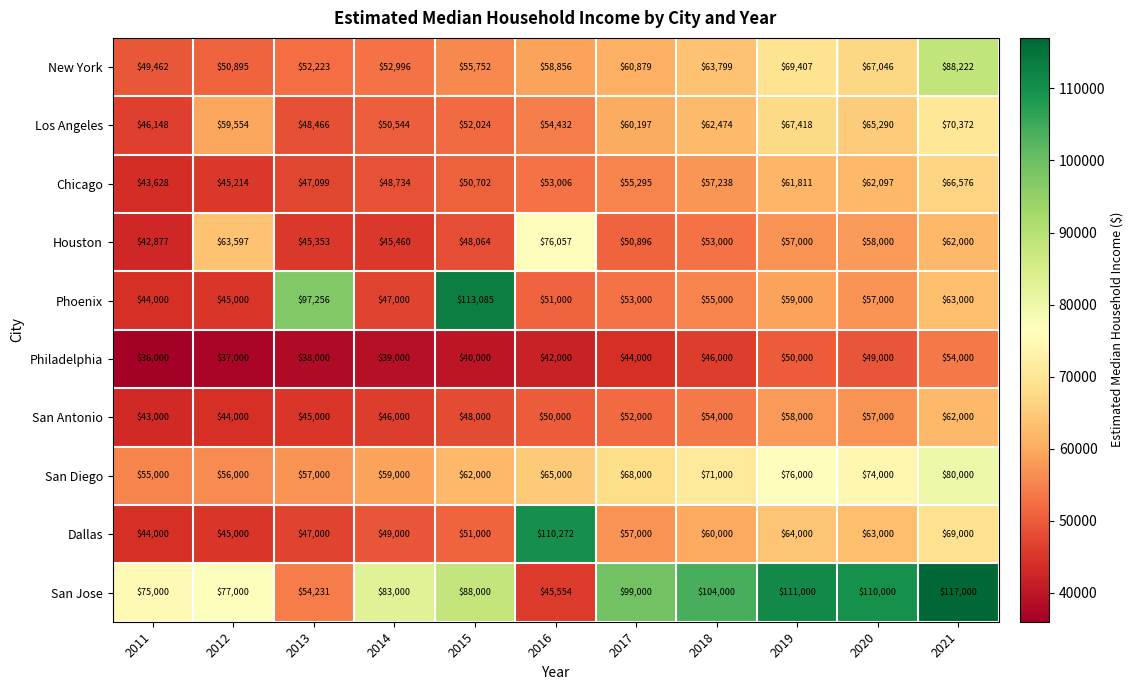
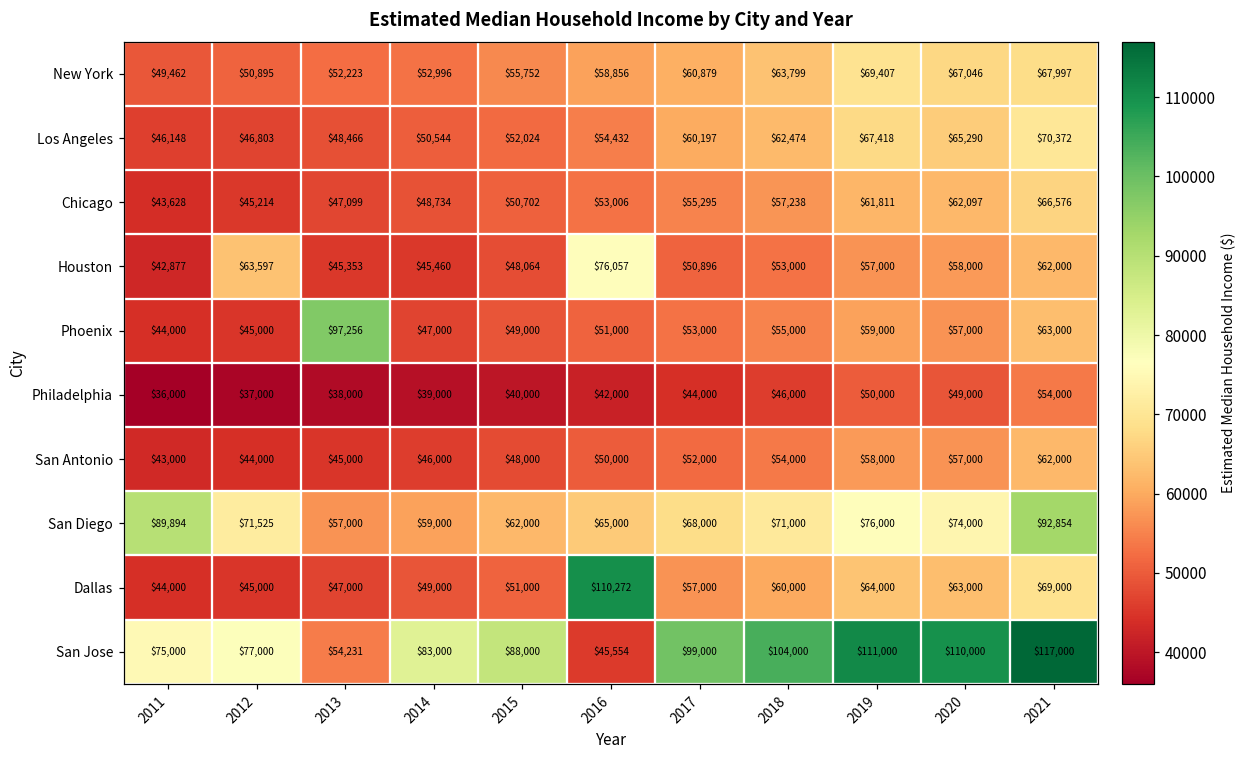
  {
    "New York": {
      "2011": "$49,462",
      "2012": "$50,895",
      "2013": "$52,223",
      "2014": "$52,996",
      "2015": "$55,752",
      "2016": "$58,856",
      "2017": "$60,879",
      "2018": "$63,799",
      "2019": "$69,407",
      "2020": "$67,046",
-     "2021": "$88,222"
+     "2021": "$67,997"
    },
    "Los Angeles": {
      "2011": "$46,148",
-     "2012": "$59,554",
+     "2012": "$46,803",
      "2013": "$48,466",
      "2014": "$50,544",
      "2015": "$52,024",
      "2016": "$54,432",
      "2017": "$60,197",
      "2018": "$62,474",
      "2019": "$67,418",
      "2020": "$65,290",
      "2021": "$70,372"
    },
    "Chicago": {
      "2011": "$43,628",
      "2012": "$45,214",
      "2013": "$47,099",
      "2014": "$48,734",
      "2015": "$50,702",
      "2016": "$53,006",
      "2017": "$55,295",
      "2018": "$57,238",
      "2019": "$61,811",
      "2020": "$62,097",
      "2021": "$66,576"
    },
    "Houston": {
      "2011": "$42,877",
      "2012": "$63,597",
      "2013": "$45,353",
      "2014": "$45,460",
      "2015": "$48,064",
      "2016": "$76,057",
      "2017": "$50,896",
      "2018": "$53,000",
      "2019": "$57,000",
      "2020": "$58,000",
      "2021": "$62,000"
    },
    "Phoenix": {
      "2011": "$44,000",
      "2012": "$45,000",
      "2013": "$97,256",
      "2014": "$47,000",
-     "2015": "$113,085",
+     "2015": "$49,000",
      "2016": "$51,000",
      "2017": "$53,000",
      "2018": "$55,000",
      "2019": "$59,000",
      "2020": "$57,000",
      "2021": "$63,000"
    },
    "Philadelphia": {
      "2011": "$36,000",
      "2012": "$37,000",
      "2013": "$38,000",
      "2014": "$39,000",
      "2015": "$40,000",
      "2016": "$42,000",
      "2017": "$44,000",
      "2018": "$46,000",
      "2019": "$50,000",
      "2020": "$49,000",
      "2021": "$54,000"
    },
    "San Antonio": {
      "2011": "$43,000",
      "2012": "$44,000",
      "2013": "$45,000",
      "2014": "$46,000",
      "2015": "$48,000",
      "2016": "$50,000",
      "2017": "$52,000",
      "2018": "$54,000",
      "2019": "$58,000",
      "2020": "$57,000",
      "2021": "$62,000"
    },
    "San Diego": {
-     "2011": "$55,000",
-     "2012": "$56,000",
+     "2011": "$89,894",
+     "2012": "$71,525",
      "2013": "$57,000",
      "2014": "$59,000",
      "2015": "$62,000",
      "2016": "$65,000",
      "2017": "$68,000",
      "2018": "$71,000",
      "2019": "$76,000",
      "2020": "$74,000",
-     "2021": "$80,000"
+     "2021": "$92,854"
    },
    "Dallas": {
      "2011": "$44,000",
      "2012": "$45,000",
      "2013": "$47,000",
      "2014": "$49,000",
      "2015": "$51,000",
      "2016": "$110,272",
      "2017": "$57,000",
      "2018": "$60,000",
      "2019": "$64,000",
      "2020": "$63,000",
      "2021": "$69,000"
    },
    "San Jose": {
      "2011": "$75,000",
      "2012": "$77,000",
      "2013": "$54,231",
      "2014": "$83,000",
      "2015": "$88,000",
      "2016": "$45,554",
      "2017": "$99,000",
      "2018": "$104,000",
      "2019": "$111,000",
      "2020": "$110,000",
      "2021": "$117,000"
    }
  }
